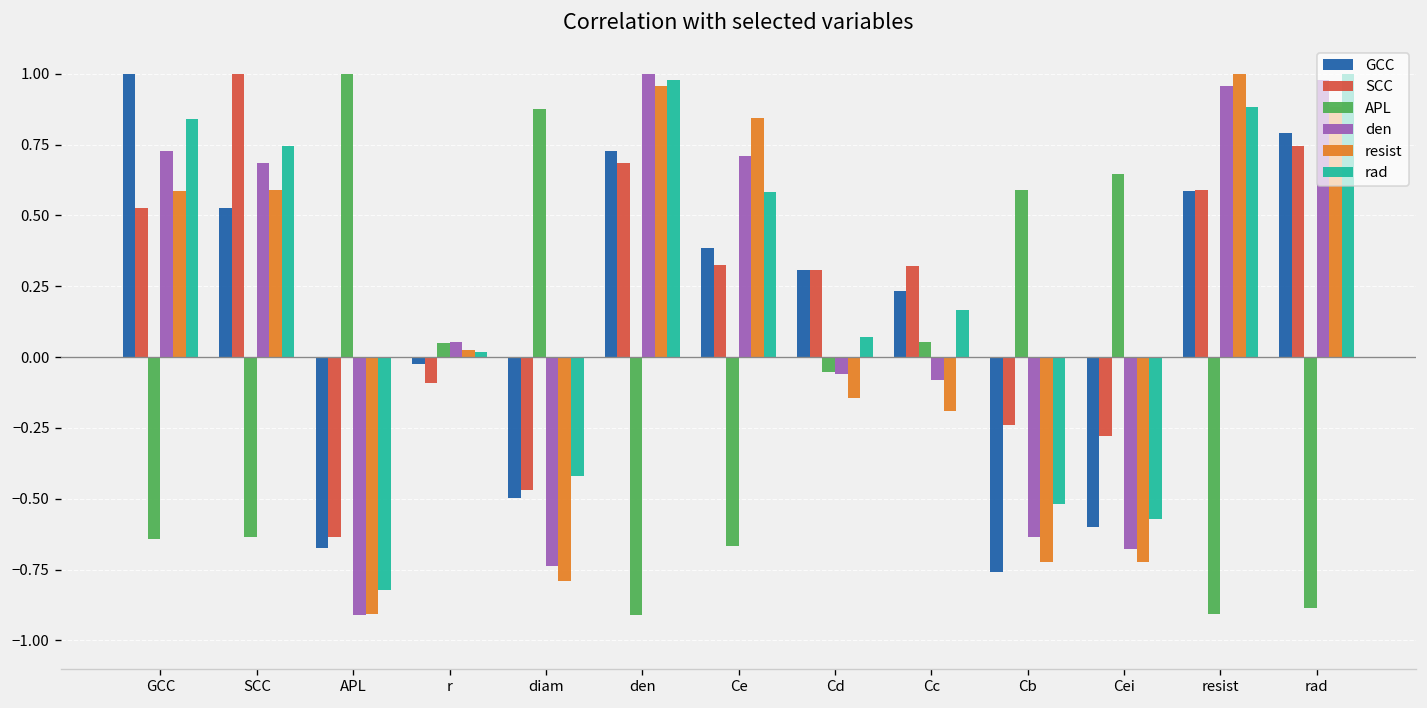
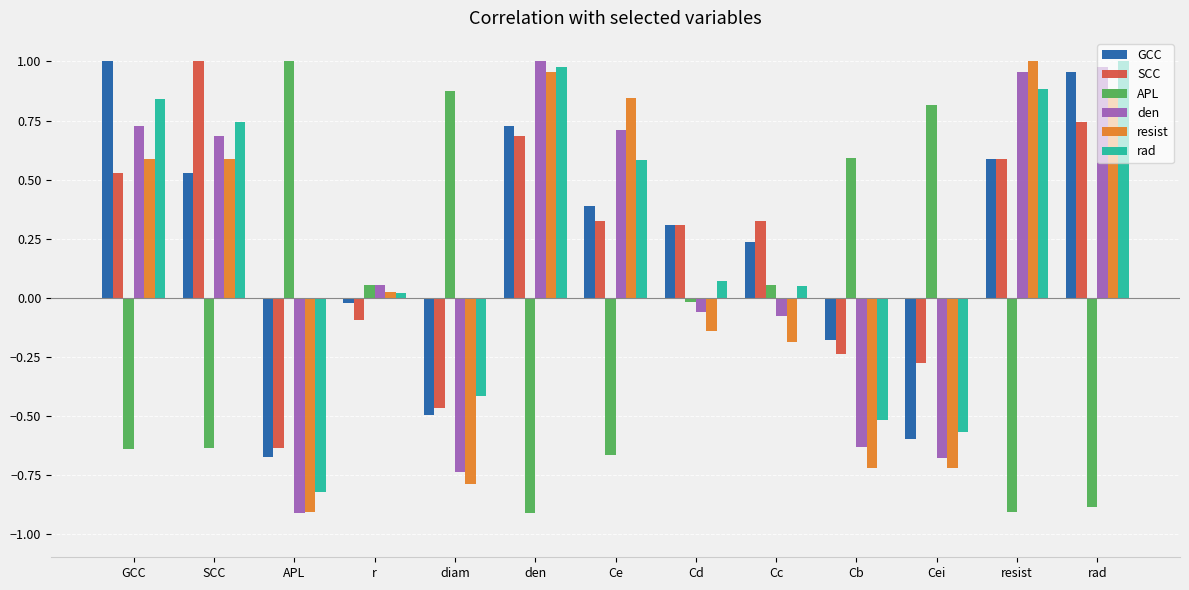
  {
    "GCC": {
      "GCC": 1.00,
      "SCC": 0.53,
      "APL": -0.68,
      "r": -0.02,
      "diam": -0.50,
      "den": 0.73,
      "Ce": 0.39,
      "Cd": 0.31,
      "Cc": 0.23,
-     "Cb": -0.76,
+     "Cb": -0.18,
      "Cei": -0.60,
      "resist": 0.59,
-     "rad": 0.79
+     "rad": 0.95
    },
    "APL": {
      "GCC": -0.64,
      "SCC": -0.64,
      "APL": 1.00,
      "r": 0.05,
      "diam": 0.88,
      "den": -0.91,
      "Ce": -0.67,
-     "Cd": -0.05,
+     "Cd": -0.02,
      "Cc": 0.05,
      "Cb": 0.59,
-     "Cei": 0.65,
+     "Cei": 0.82,
      "resist": -0.91,
      "rad": -0.89
    },
    "den": {
      "GCC": 0.73,
      "SCC": 0.69,
      "APL": -0.91,
      "r": 0.05,
      "diam": -0.74,
      "den": 1.00,
      "Ce": 0.71,
      "Cd": -0.06,
      "Cc": -0.08,
      "Cb": -0.63,
      "Cei": -0.68,
      "resist": 0.96
    },
    "rad": {
      "GCC": 0.84,
      "SCC": 0.74,
      "APL": -0.82,
      "r": 0.02,
      "diam": -0.42,
      "den": 0.98,
      "Ce": 0.58,
      "Cd": 0.07,
-     "Cc": 0.17,
+     "Cc": 0.05,
      "Cb": -0.52,
      "Cei": -0.57,
      "resist": 0.88
    }
  }
